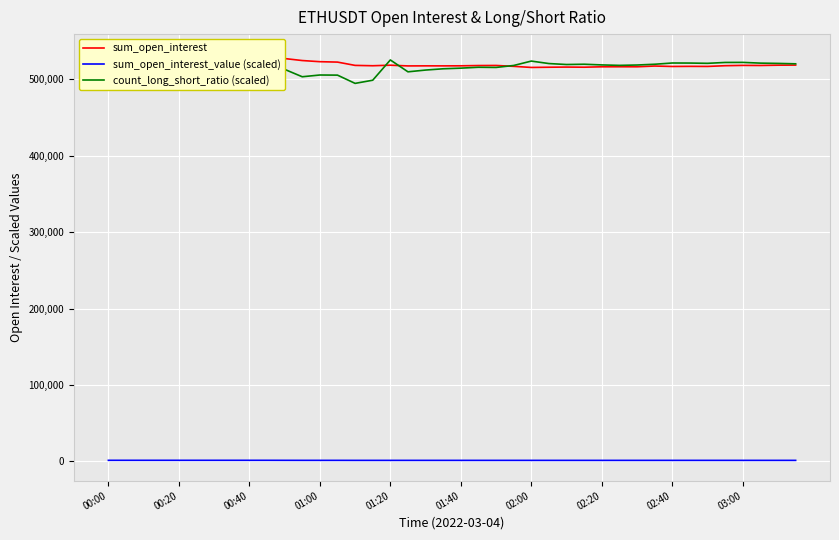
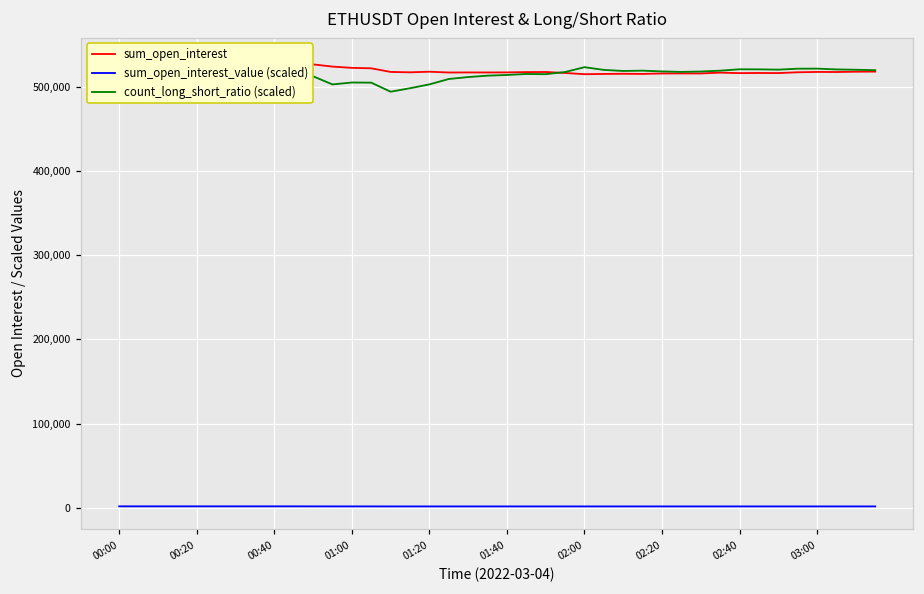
  {
    "sum_open_interest": {
      "01:00": "520,000",
      "01:20": "520,000",
      "02:00": "520,000",
      "02:40": "520,000",
      "03:00": "520,000"
    },
    "sum_open_interest_value (scaled)": {
      "00:00": "0",
      "00:20": "0",
      "00:40": "0",
      "01:00": "0",
      "01:20": "0",
      "01:40": "0",
      "02:00": "0",
      "02:20": "0",
      "02:40": "0",
      "03:00": "0"
    },
    "count_long_short_ratio (scaled)": {
      "01:00": "510,000",
-     "01:20": "530,000",
+     "01:20": "500,000",
      "02:00": "520,000",
      "02:40": "520,000",
      "03:00": "520,000"
    }
  }
